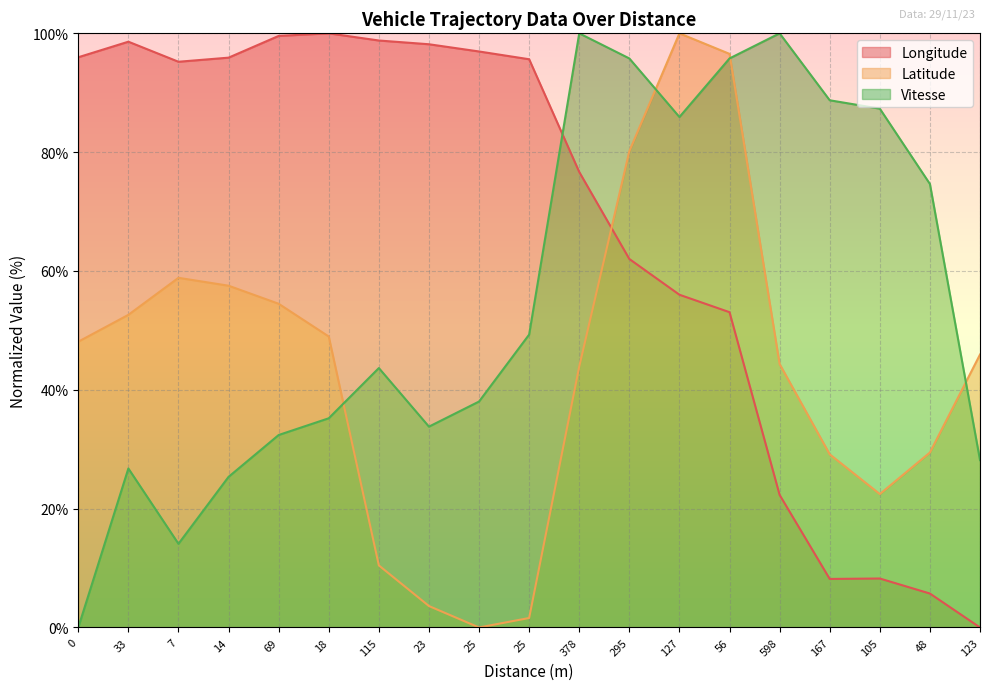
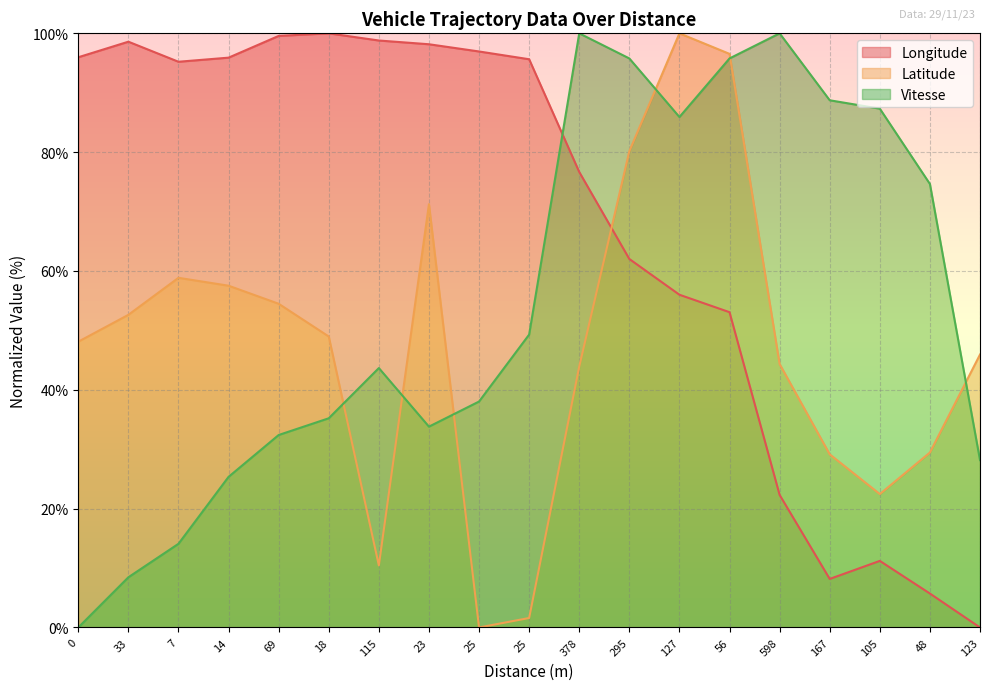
  {
    "Longitude": {
      "0": "96%",
      "33": "99%",
      "7": "95%",
      "14": "96%",
      "69": "100%",
      "18": "100%",
      "115": "99%",
      "23": "98%",
      "378": "77%",
      "295": "62%",
      "127": "56%",
      "56": "53%",
      "598": "22%",
      "167": "8%",
-     "105": "8%",
+     "105": "11%",
      "48": "6%",
      "123": "0%"
    },
    "Latitude": {
      "0": "48%",
      "33": "53%",
      "7": "59%",
      "14": "58%",
      "69": "54%",
      "18": "49%",
      "115": "10%",
-     "23": "4%",
+     "23": "71%",
      "378": "44%",
      "295": "80%",
      "127": "100%",
      "56": "97%",
      "598": "44%",
      "167": "29%",
      "105": "22%",
      "48": "29%",
      "123": "46%"
    },
    "Vitesse": {
      "0": "0%",
-     "33": "27%",
+     "33": "8%",
      "7": "14%",
      "14": "25%",
      "69": "32%",
      "18": "35%",
      "115": "44%",
      "23": "34%",
      "378": "100%",
      "295": "96%",
      "127": "86%",
      "56": "96%",
      "598": "100%",
      "167": "89%",
      "105": "87%",
      "48": "75%",
      "123": "28%"
    }
  }
